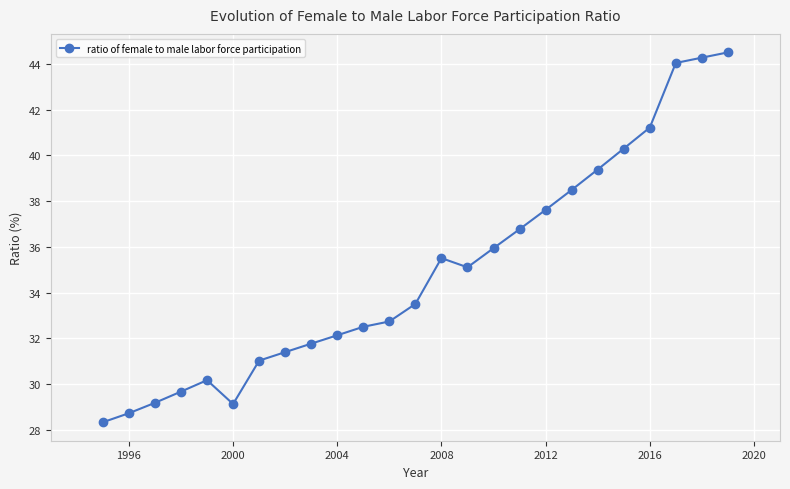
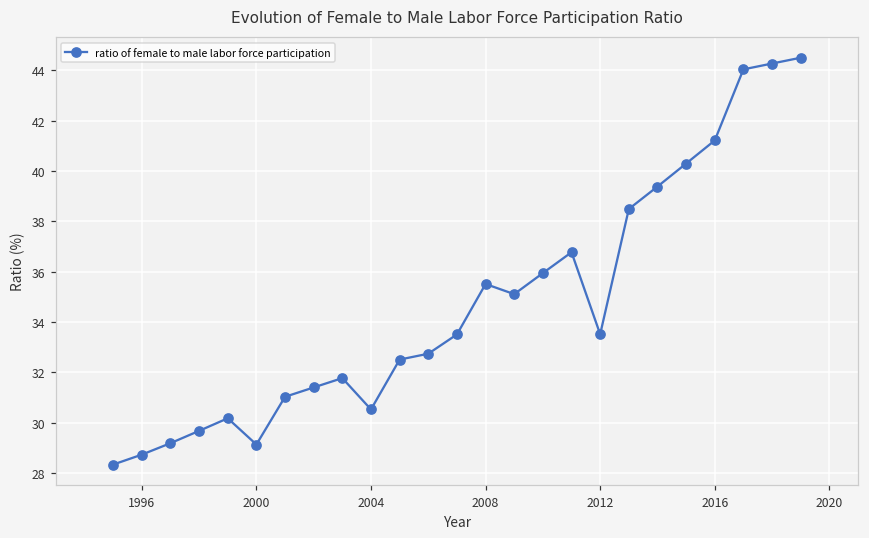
  {
    "1996": 28.7,
    "2000": 29.1,
-   "2004": 32.1,
+   "2004": 30.5,
    "2008": 35.5,
-   "2012": 37.6,
+   "2012": 33.5,
    "2016": 41.2
  }
